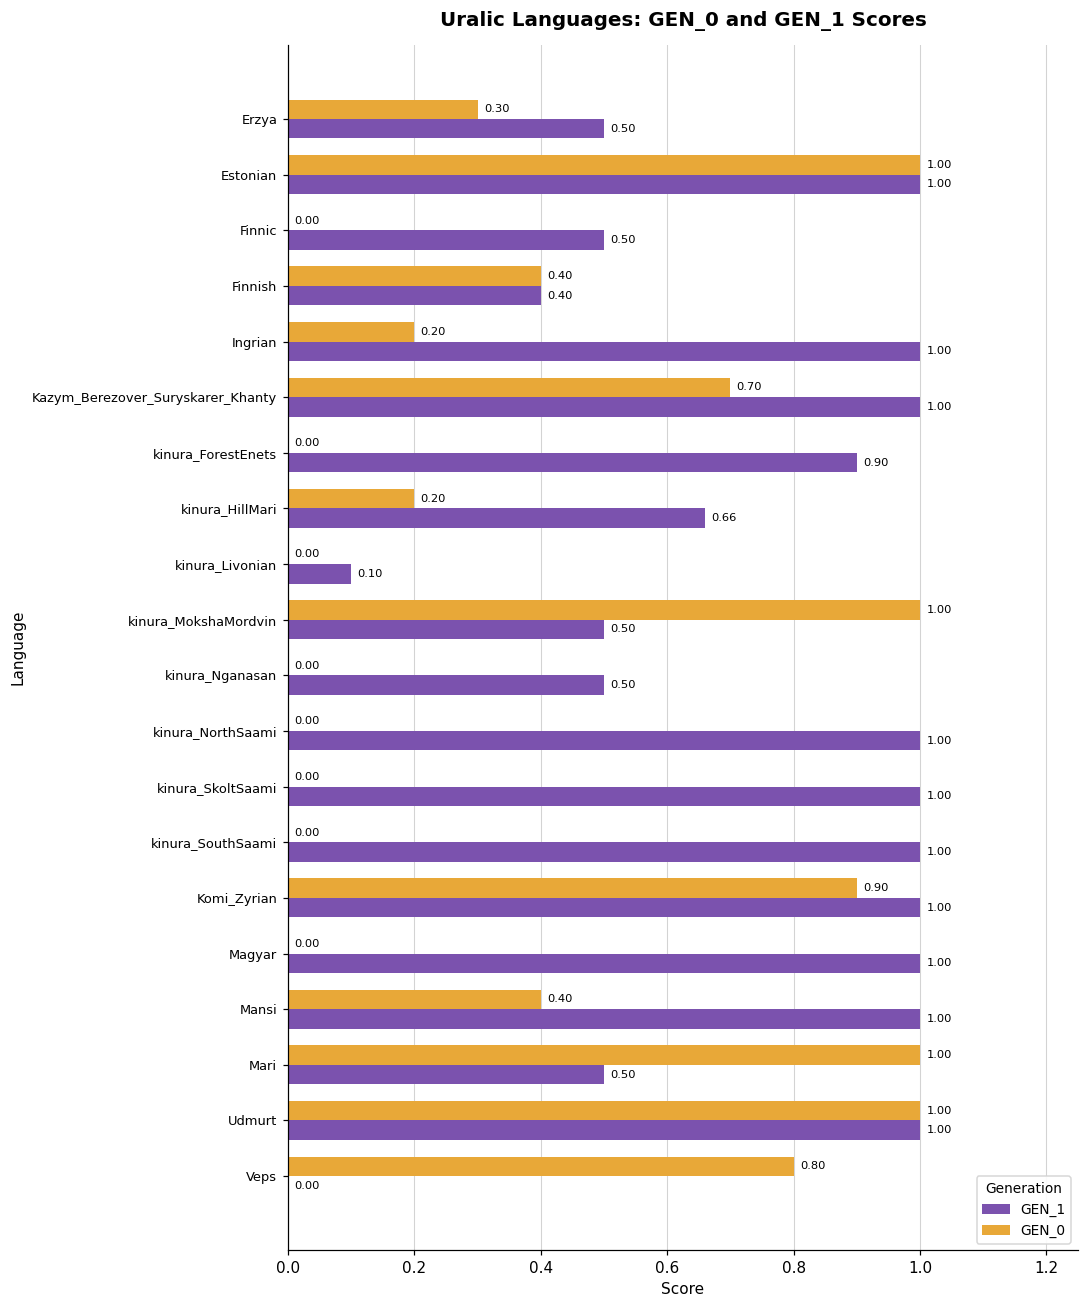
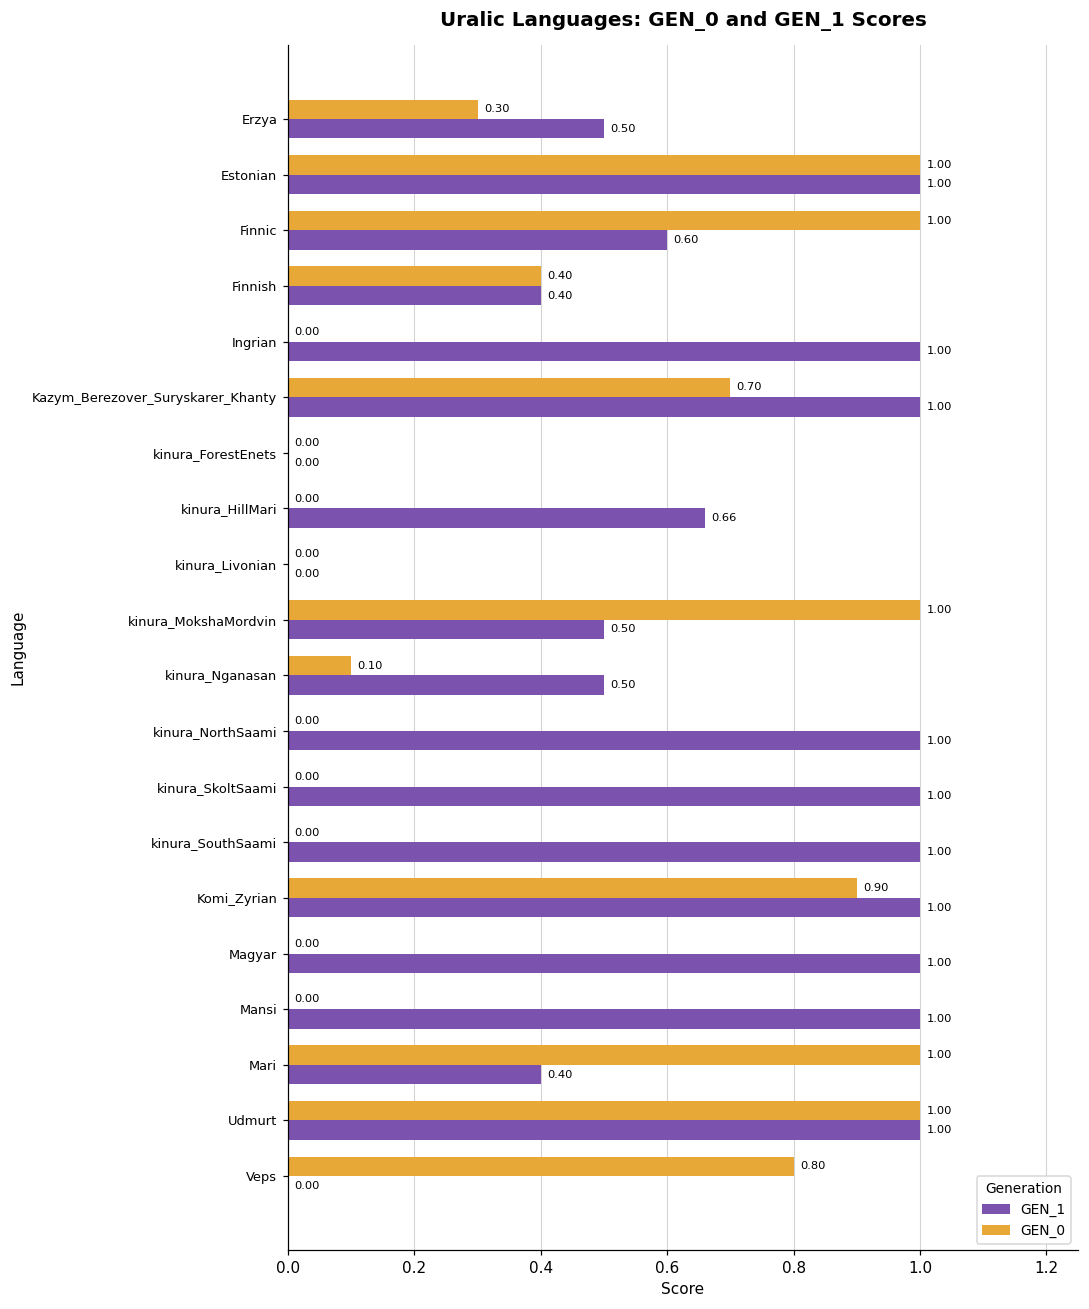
  {
    "GEN_1": {
      "Erzya": 0.50,
      "Estonian": 1.00,
-     "Finnic": 0.50,
+     "Finnic": 0.60,
      "Finnish": 0.40,
      "Ingrian": 1.00,
      "Kazym_Berezover_Suryskarer_Khanty": 1.00,
-     "kinura_ForestEnets": 0.90,
+     "kinura_ForestEnets": 0.00,
      "kinura_HillMari": 0.66,
-     "kinura_Livonian": 0.10,
+     "kinura_Livonian": 0.00,
      "kinura_MokshaMordvin": 0.50,
      "kinura_Nganasan": 0.50,
      "kinura_NorthSaami": 1.00,
      "kinura_SkoltSaami": 1.00,
      "kinura_SouthSaami": 1.00,
      "Komi_Zyrian": 1.00,
      "Magyar": 1.00,
      "Mansi": 1.00,
-     "Mari": 0.50,
+     "Mari": 0.40,
      "Udmurt": 1.00,
      "Veps": 0.00
    },
    "GEN_0": {
      "Erzya": 0.30,
      "Estonian": 1.00,
-     "Finnic": 0.00,
+     "Finnic": 1.00,
      "Finnish": 0.40,
-     "Ingrian": 0.20,
+     "Ingrian": 0.00,
      "Kazym_Berezover_Suryskarer_Khanty": 0.70,
      "kinura_ForestEnets": 0.00,
-     "kinura_HillMari": 0.20,
+     "kinura_HillMari": 0.00,
      "kinura_Livonian": 0.00,
      "kinura_MokshaMordvin": 1.00,
-     "kinura_Nganasan": 0.00,
+     "kinura_Nganasan": 0.10,
      "kinura_NorthSaami": 0.00,
      "kinura_SkoltSaami": 0.00,
      "kinura_SouthSaami": 0.00,
      "Komi_Zyrian": 0.90,
      "Magyar": 0.00,
-     "Mansi": 0.40,
+     "Mansi": 0.00,
      "Mari": 1.00,
      "Udmurt": 1.00,
      "Veps": 0.80
    }
  }
